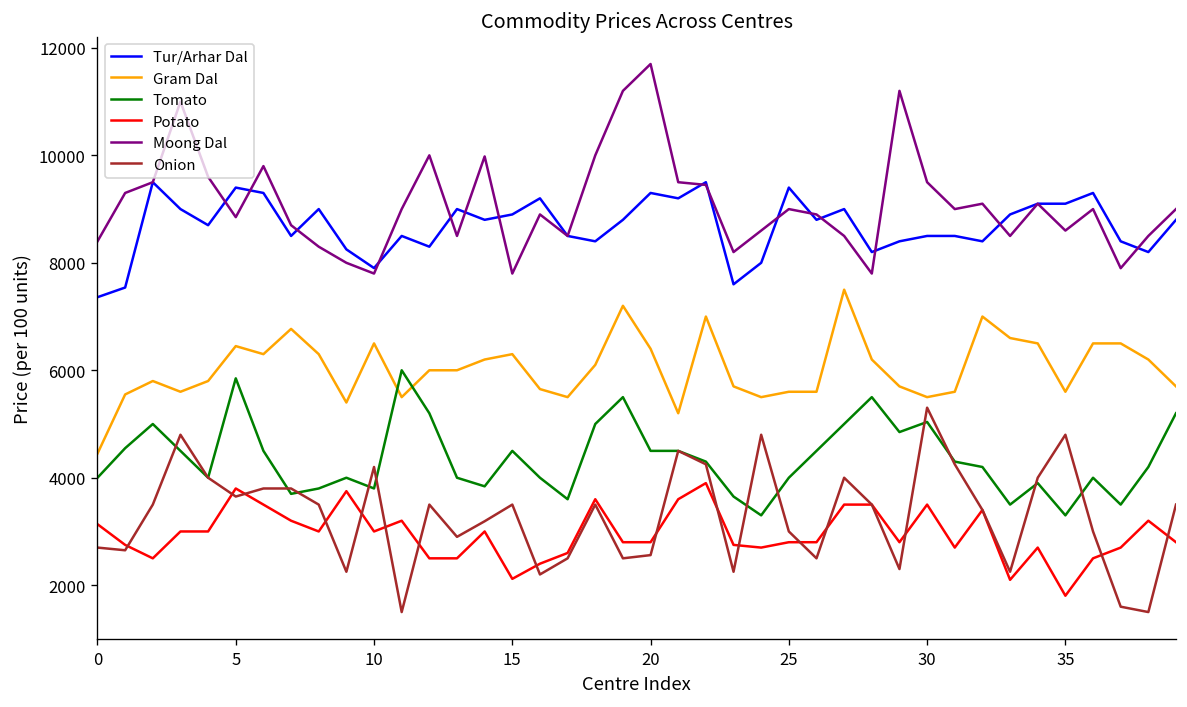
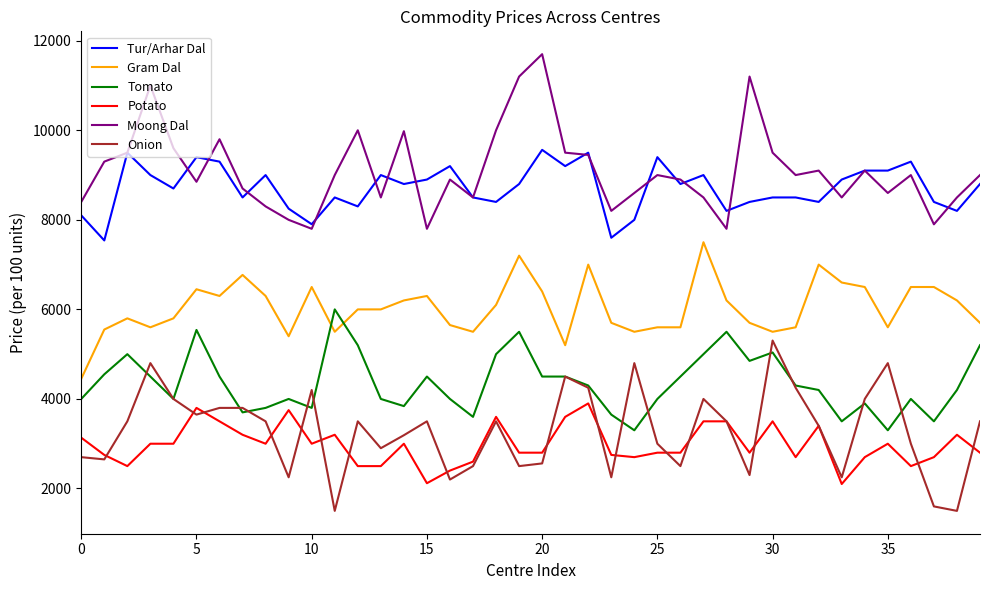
  {
    "Tur/Arhar Dal": {
-     "0": 7400,
+     "0": 8100,
      "5": 9400,
      "10": 7900,
      "15": 8900,
-     "20": 9300,
+     "20": 9600,
      "25": 9400,
      "30": 8500,
      "35": 9100
    },
    "Gram Dal": {
      "0": 4500,
      "5": 6500,
      "10": 6500,
      "15": 6300,
      "20": 6400,
      "25": 5600,
      "30": 5500,
      "35": 5600
    },
    "Tomato": {
      "0": 4000,
-     "5": 5900,
+     "5": 5500,
      "10": 3800,
      "15": 4500,
      "20": 4500,
      "25": 4000,
      "30": 5000,
      "35": 3300
    },
    "Potato": {
      "0": 3100,
      "5": 3800,
      "10": 3000,
      "15": 2100,
      "20": 2800,
      "25": 2800,
      "30": 3500,
-     "35": 1800
+     "35": 3000
    },
    "Moong Dal": {
      "0": 8400,
      "5": 8900,
      "10": 7800,
      "15": 7800,
      "20": 11700,
      "25": 9000,
      "30": 9500,
      "35": 8600
    },
    "Onion": {
      "0": 2700,
      "5": 3700,
      "10": 4200,
      "15": 3500,
      "20": 2600,
      "25": 3000,
      "30": 5300,
      "35": 4800
    }
  }
